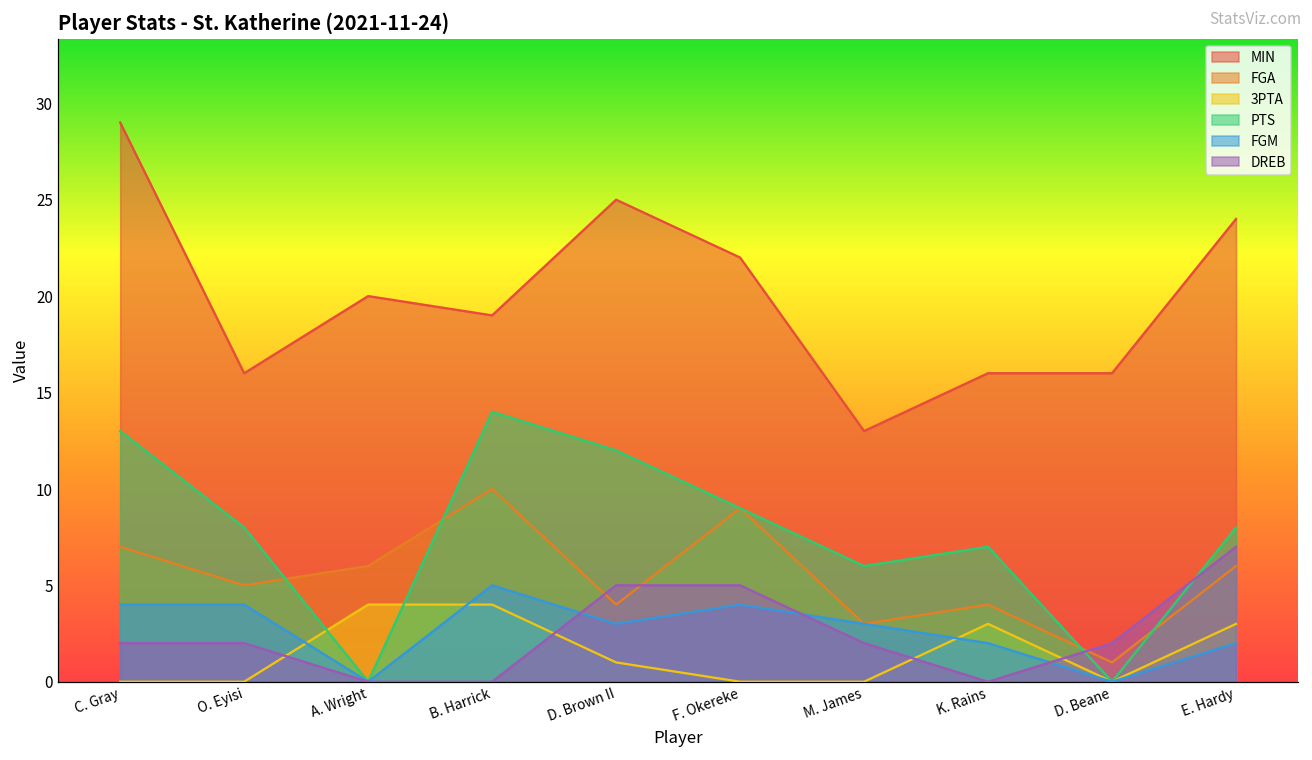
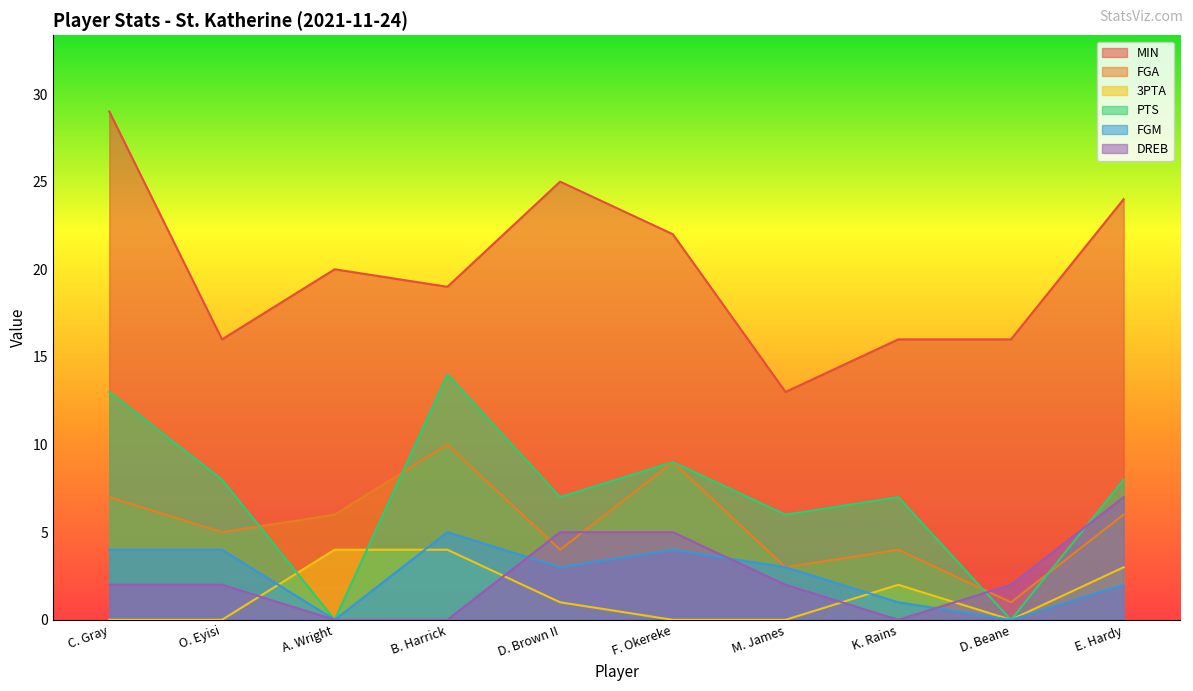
  {
    "3PTA": {
      "C. Gray": 0,
      "O. Eyisi": 0,
      "A. Wright": 4,
      "B. Harrick": 4,
      "D. Brown II": 1,
      "F. Okereke": 0,
      "M. James": 0,
-     "K. Rains": 3,
+     "K. Rains": 2,
      "E. Hardy": 3
    },
    "PTS": {
      "C. Gray": 13,
      "O. Eyisi": 8,
      "B. Harrick": 14,
-     "D. Brown II": 12,
+     "D. Brown II": 7,
      "M. James": 6,
      "K. Rains": 7,
      "E. Hardy": 8
    },
    "FGM": {
      "C. Gray": 4,
      "O. Eyisi": 4,
      "B. Harrick": 5,
      "D. Brown II": 3,
      "F. Okereke": 4,
-     "K. Rains": 2,
+     "K. Rains": 1,
      "E. Hardy": 2
    },
    "DREB": {
      "C. Gray": 2,
      "O. Eyisi": 2,
      "B. Harrick": 0,
      "D. Brown II": 5,
      "F. Okereke": 5,
      "M. James": 2,
      "K. Rains": 0,
      "D. Beane": 2,
      "E. Hardy": 7
    }
  }
